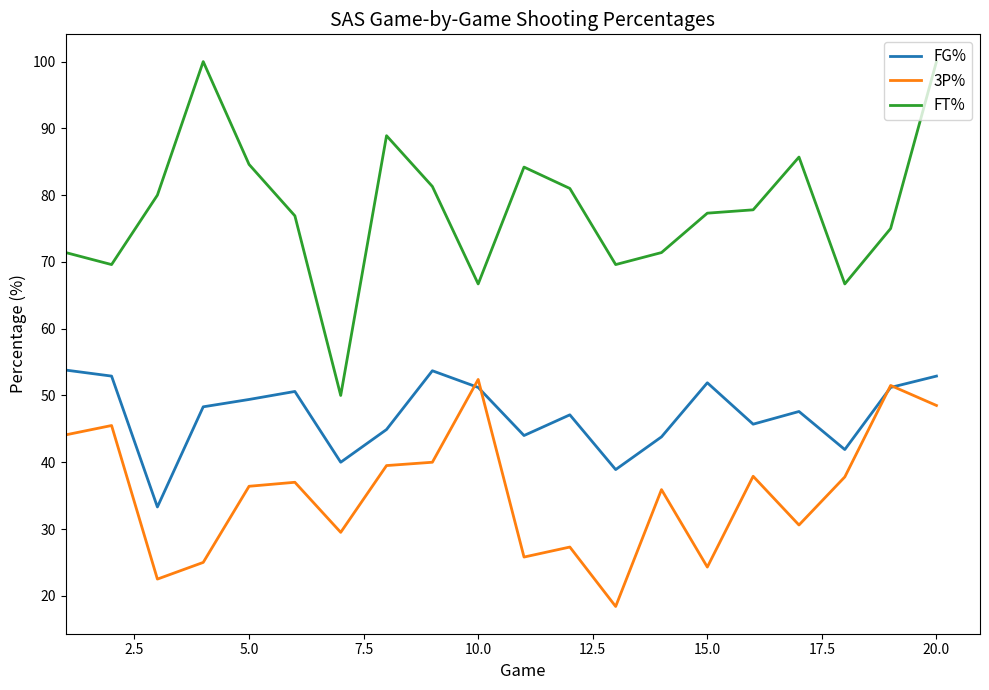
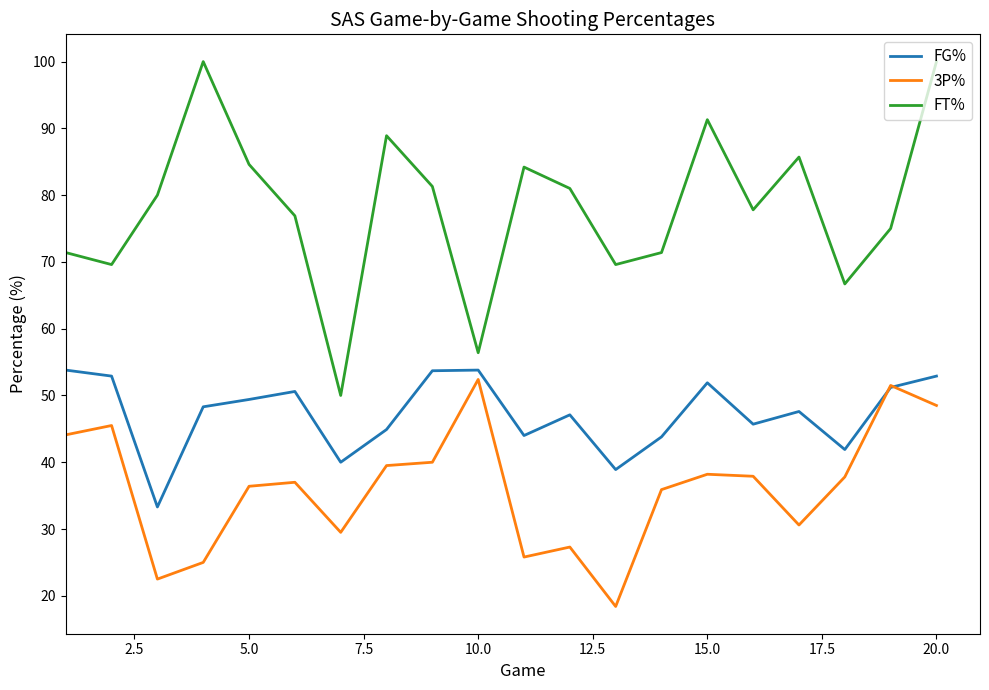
  {
    "FG%": {
      "5.0": 49,
-     "10.0": 51,
+     "10.0": 54,
      "15.0": 52,
      "20.0": 53
    },
    "3P%": {
      "5.0": 36,
      "10.0": 52,
-     "15.0": 24,
+     "15.0": 38,
      "20.0": 49
    },
    "FT%": {
      "5.0": 85,
-     "10.0": 67,
-     "15.0": 77
+     "10.0": 56,
+     "15.0": 91
    }
  }
